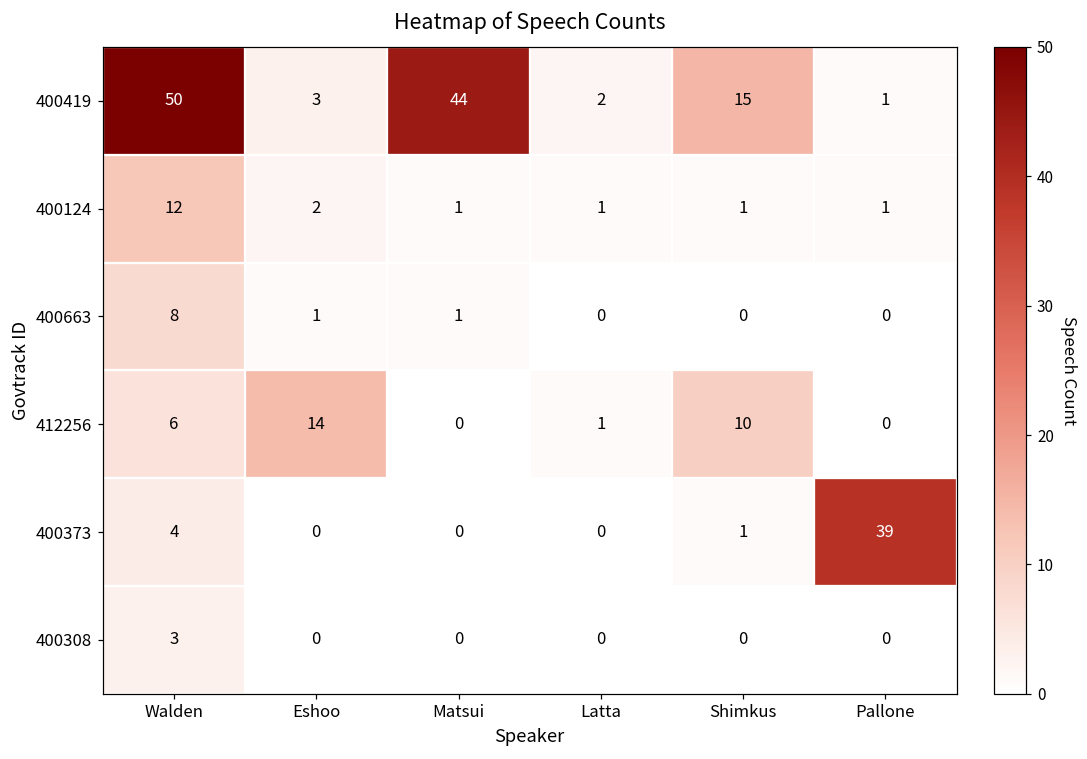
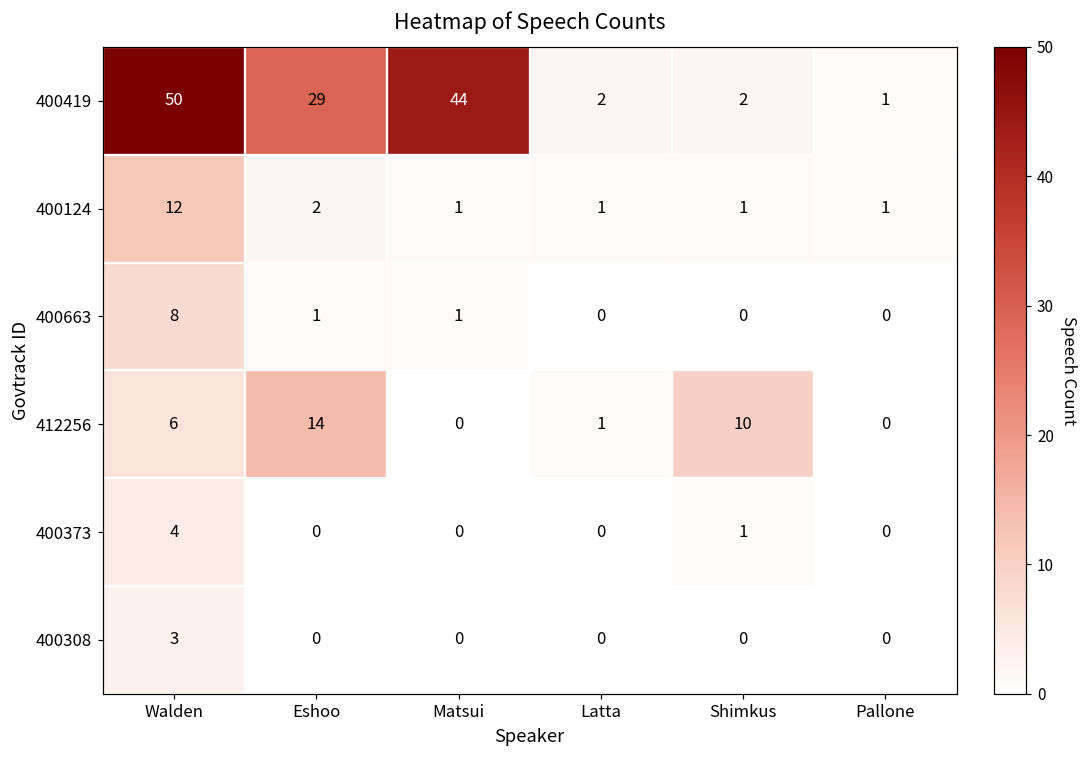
  {
    "400419": {
      "Walden": 50,
-     "Eshoo": 3,
+     "Eshoo": 29,
      "Matsui": 44,
      "Latta": 2,
-     "Shimkus": 15,
+     "Shimkus": 2,
      "Pallone": 1
    },
    "400124": {
      "Walden": 12,
      "Eshoo": 2,
      "Matsui": 1,
      "Latta": 1,
      "Shimkus": 1,
      "Pallone": 1
    },
    "400663": {
      "Walden": 8,
      "Eshoo": 1,
      "Matsui": 1,
      "Latta": 0,
      "Shimkus": 0,
      "Pallone": 0
    },
    "412256": {
      "Walden": 6,
      "Eshoo": 14,
      "Matsui": 0,
      "Latta": 1,
      "Shimkus": 10,
      "Pallone": 0
    },
    "400373": {
      "Walden": 4,
      "Eshoo": 0,
      "Matsui": 0,
      "Latta": 0,
      "Shimkus": 1,
-     "Pallone": 39
+     "Pallone": 0
    },
    "400308": {
      "Walden": 3,
      "Eshoo": 0,
      "Matsui": 0,
      "Latta": 0,
      "Shimkus": 0,
      "Pallone": 0
    }
  }
